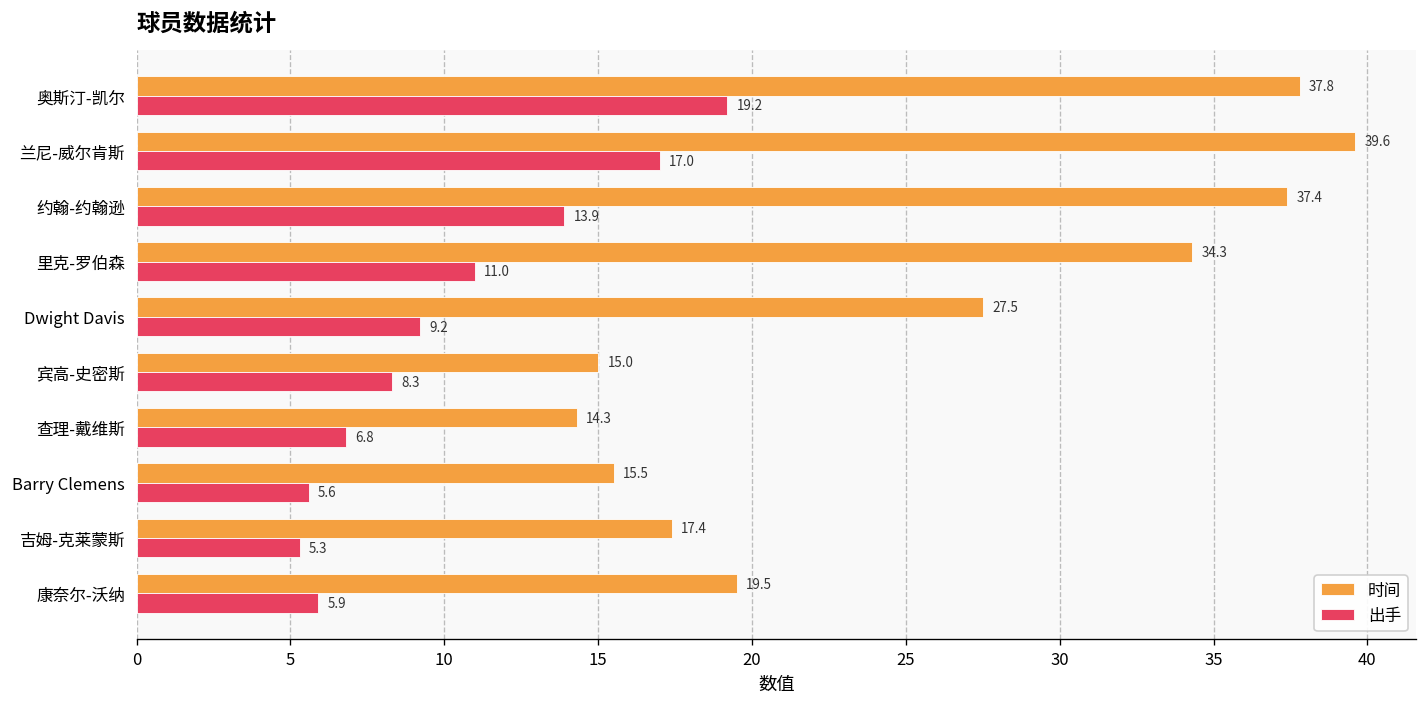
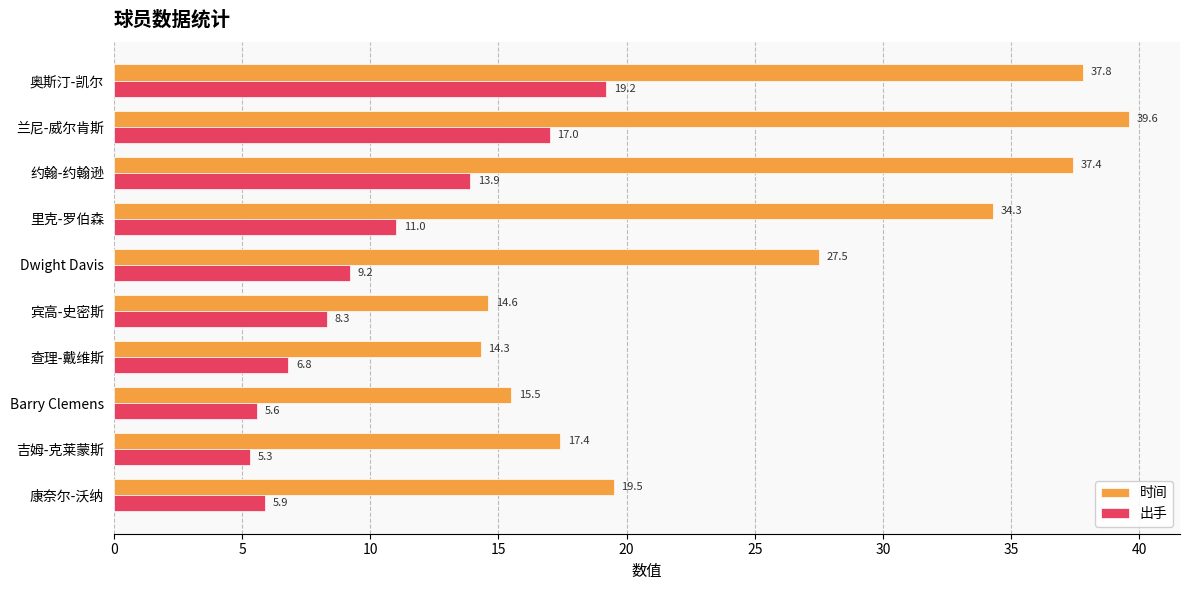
  {
    "时间": {
      "奥斯汀-凯尔": 37.8,
      "兰尼-威尔肯斯": 39.6,
      "约翰-约翰逊": 37.4,
      "里克-罗伯森": 34.3,
      "Dwight Davis": 27.5,
-     "宾高-史密斯": 15.0,
+     "宾高-史密斯": 14.6,
      "查理-戴维斯": 14.3,
      "Barry Clemens": 15.5,
      "吉姆-克莱蒙斯": 17.4,
      "康奈尔-沃纳": 19.5
    },
    "出手": {
      "奥斯汀-凯尔": 19.2,
      "兰尼-威尔肯斯": 17.0,
      "约翰-约翰逊": 13.9,
      "里克-罗伯森": 11.0,
      "Dwight Davis": 9.2,
      "宾高-史密斯": 8.3,
      "查理-戴维斯": 6.8,
      "Barry Clemens": 5.6,
      "吉姆-克莱蒙斯": 5.3,
      "康奈尔-沃纳": 5.9
    }
  }
